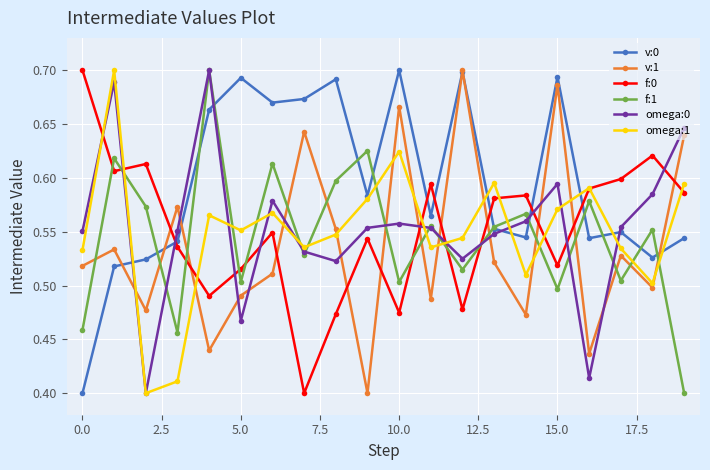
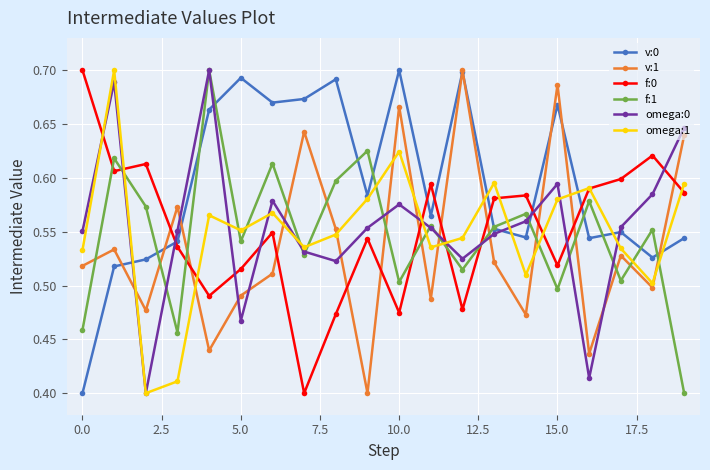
  {
    "v:0": {
      "0.0": 0.400,
      "5.0": 0.693,
      "10.0": 0.700,
-     "15.0": 0.694
+     "15.0": 0.668
    },
    "v:1": {
      "0.0": 0.518,
      "5.0": 0.491,
      "10.0": 0.666,
      "15.0": 0.686
    },
    "f:0": {
      "0.0": 0.700,
      "5.0": 0.515,
      "10.0": 0.475,
      "15.0": 0.519
    },
    "f:1": {
      "0.0": 0.459,
-     "5.0": 0.503,
+     "5.0": 0.541,
      "10.0": 0.503,
      "15.0": 0.497
    },
    "omega:0": {
      "0.0": 0.551,
      "5.0": 0.467,
-     "10.0": 0.558,
+     "10.0": 0.575,
      "15.0": 0.594
    },
    "omega:1": {
      "0.0": 0.533,
      "5.0": 0.551,
      "10.0": 0.624,
-     "15.0": 0.571
+     "15.0": 0.580
    }
  }
